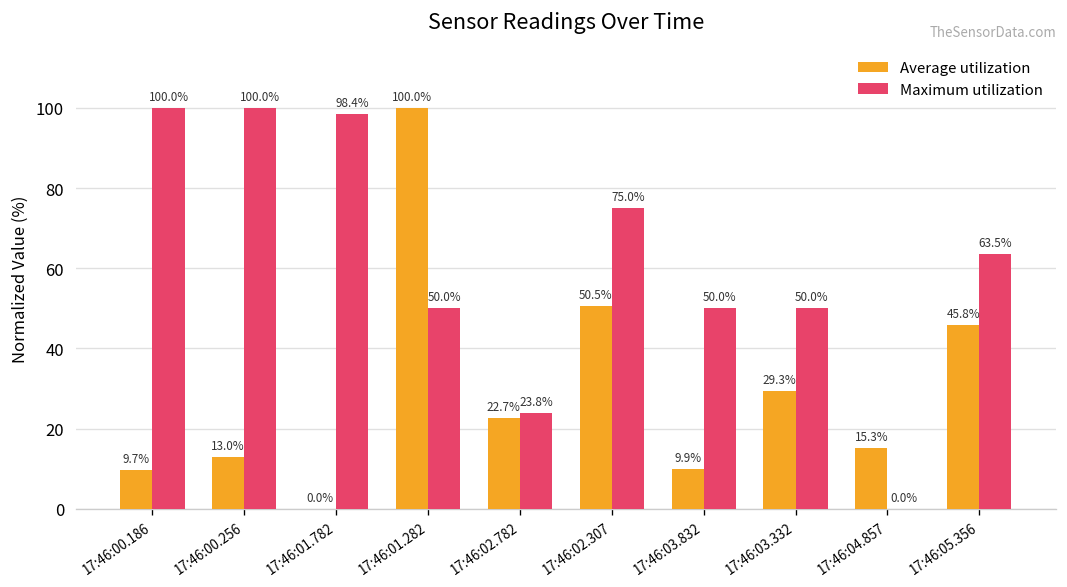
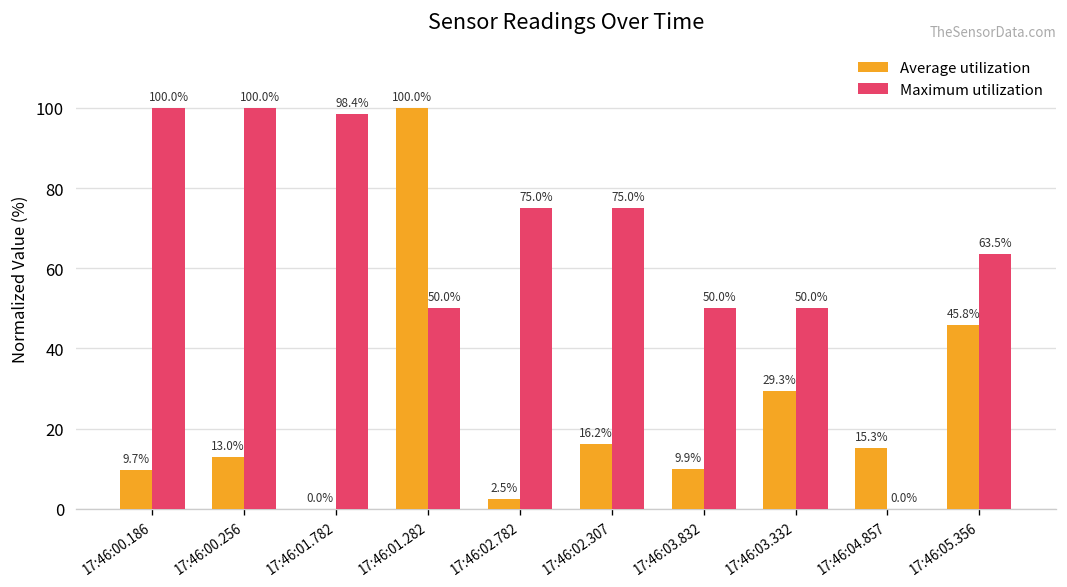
  {
    "Average utilization": {
      "17:46:00.186": "9.7%",
      "17:46:00.256": "13.0%",
      "17:46:01.782": "0.0%",
      "17:46:01.282": "100.0%",
-     "17:46:02.782": "22.7%",
-     "17:46:02.307": "50.5%",
+     "17:46:02.782": "2.5%",
+     "17:46:02.307": "16.2%",
      "17:46:03.832": "9.9%",
      "17:46:03.332": "29.3%",
      "17:46:04.857": "15.3%",
      "17:46:05.356": "45.8%"
    },
    "Maximum utilization": {
      "17:46:00.186": "100.0%",
      "17:46:00.256": "100.0%",
      "17:46:01.782": "98.4%",
      "17:46:01.282": "50.0%",
-     "17:46:02.782": "23.8%",
+     "17:46:02.782": "75.0%",
      "17:46:02.307": "75.0%",
      "17:46:03.832": "50.0%",
      "17:46:03.332": "50.0%",
      "17:46:04.857": "0.0%",
      "17:46:05.356": "63.5%"
    }
  }
